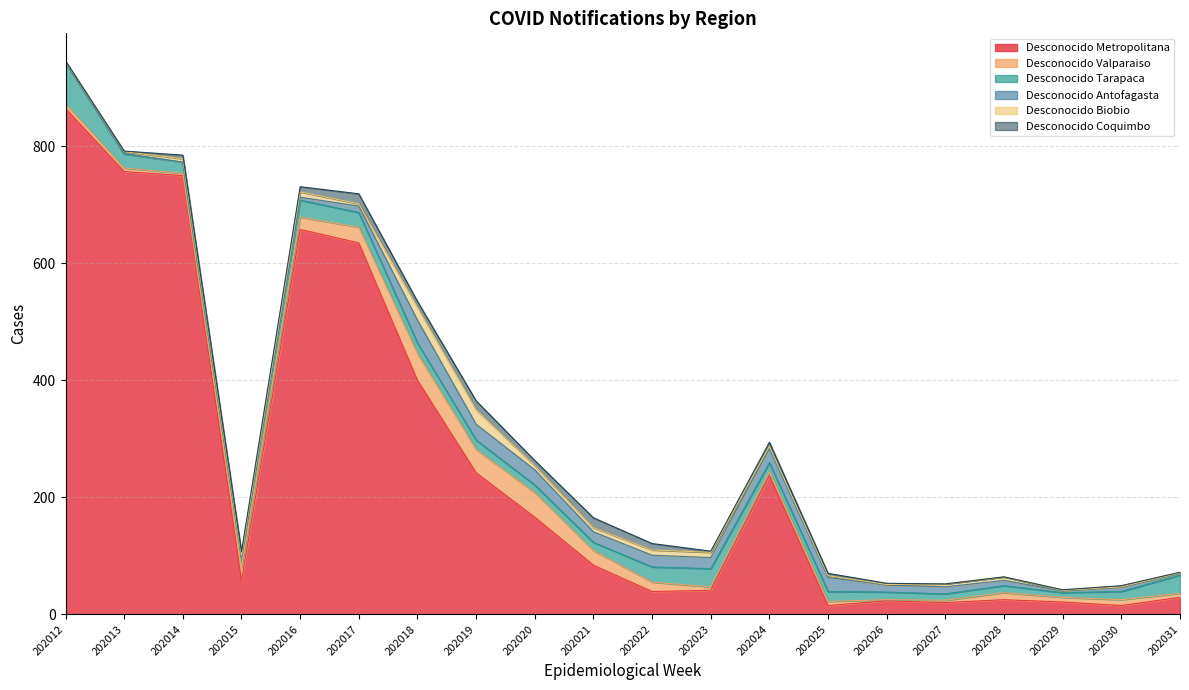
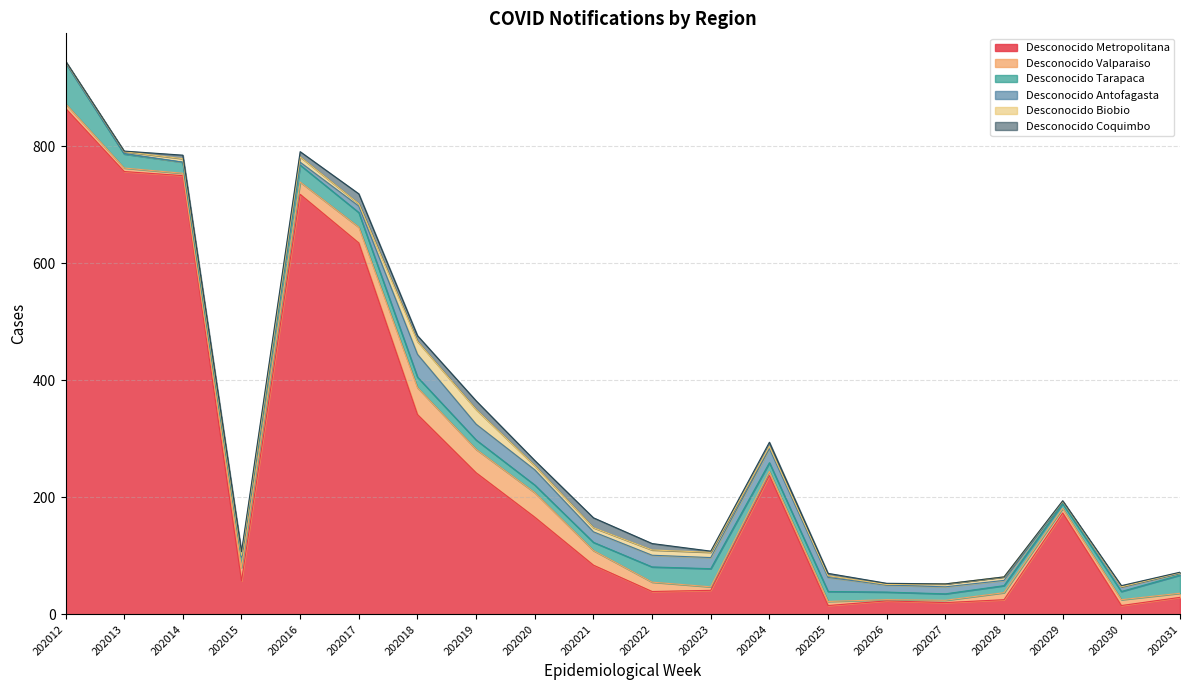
  {
    "Desconocido Metropolitana": {
      "202012": 870,
      "202013": 760,
      "202015": 60,
-     "202016": 660,
+     "202016": 720,
      "202017": 630,
-     "202018": 400,
+     "202018": 340,
      "202019": 240,
      "202020": 170,
      "202021": 80,
      "202022": 40,
      "202023": 40,
      "202024": 240,
      "202025": 20,
      "202028": 30,
-     "202029": 20,
+     "202029": 170,
      "202030": 20,
      "202031": 30
    }
  }
